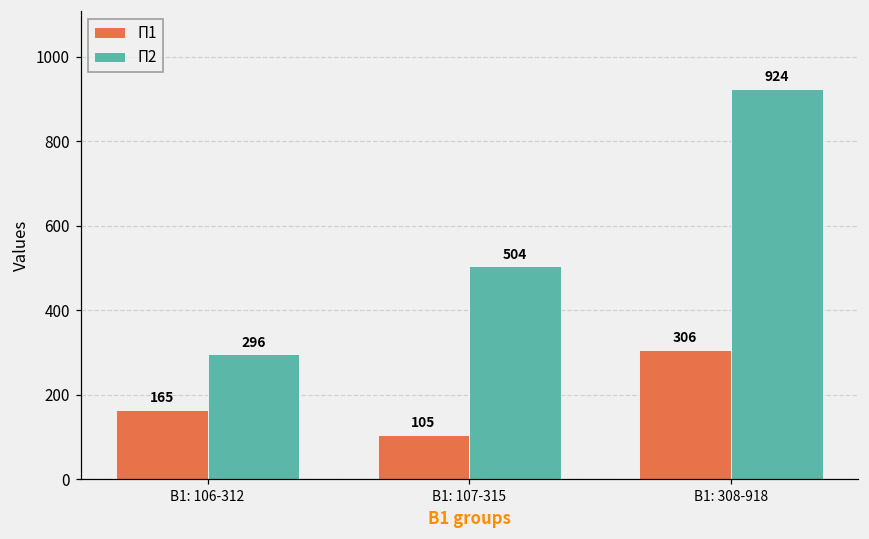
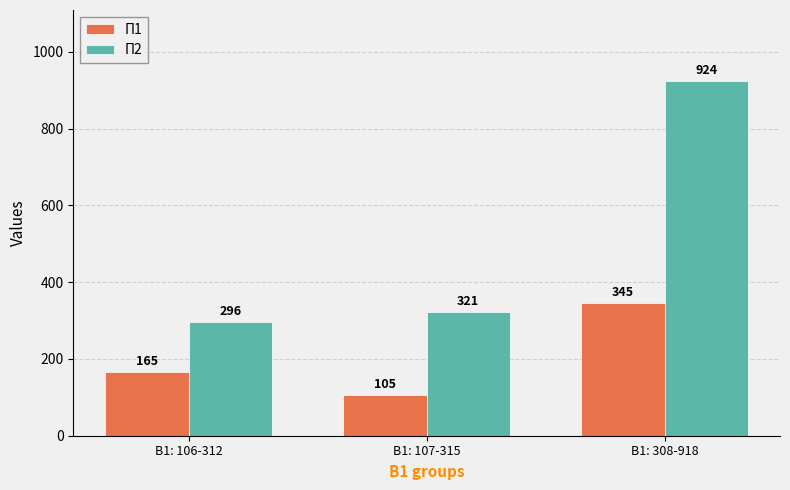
  {
    "П1": {
      "В1: 106-312": 165,
      "В1: 107-315": 105,
-     "В1: 308-918": 306
+     "В1: 308-918": 345
    },
    "П2": {
      "В1: 106-312": 296,
-     "В1: 107-315": 504,
+     "В1: 107-315": 321,
      "В1: 308-918": 924
    }
  }
